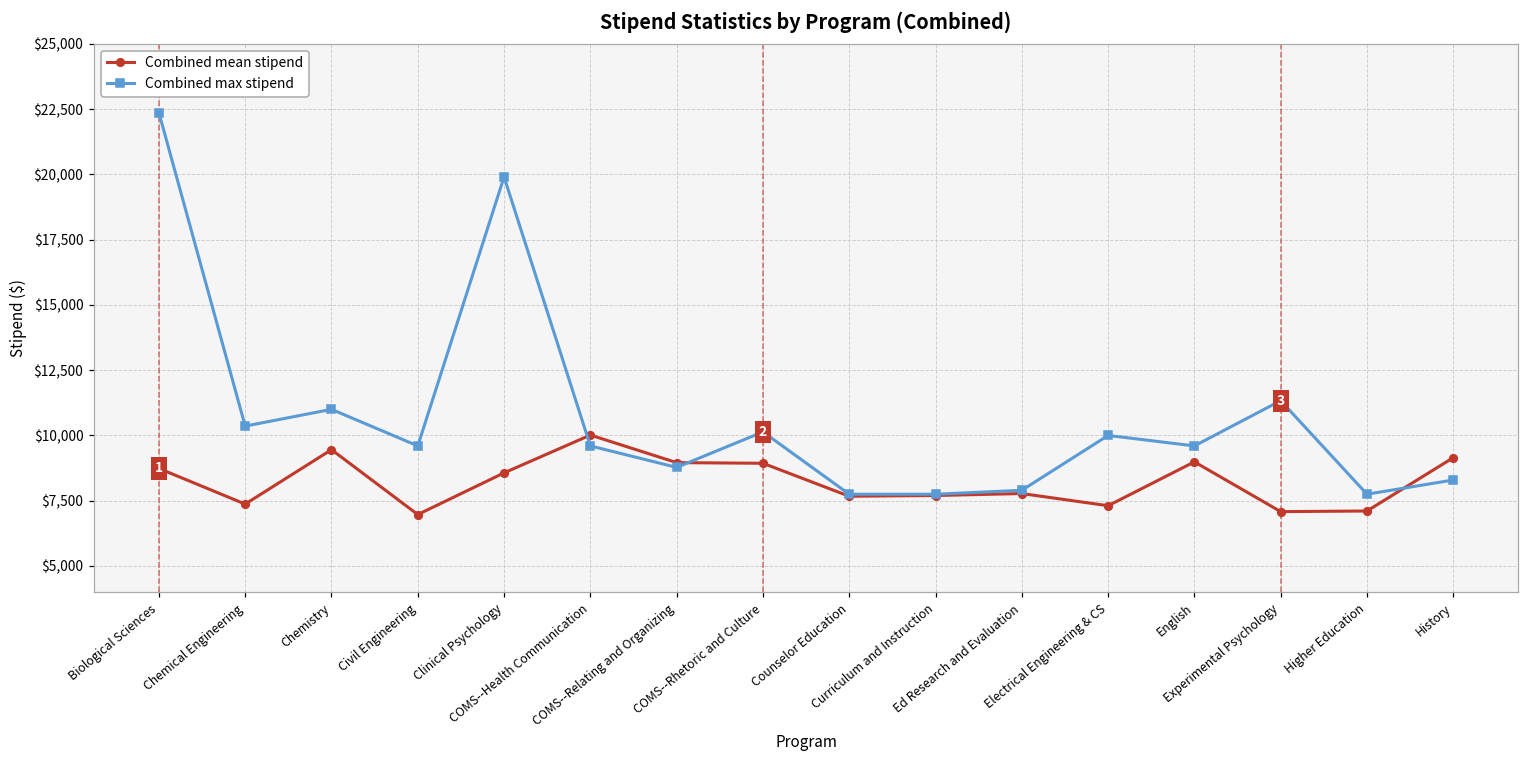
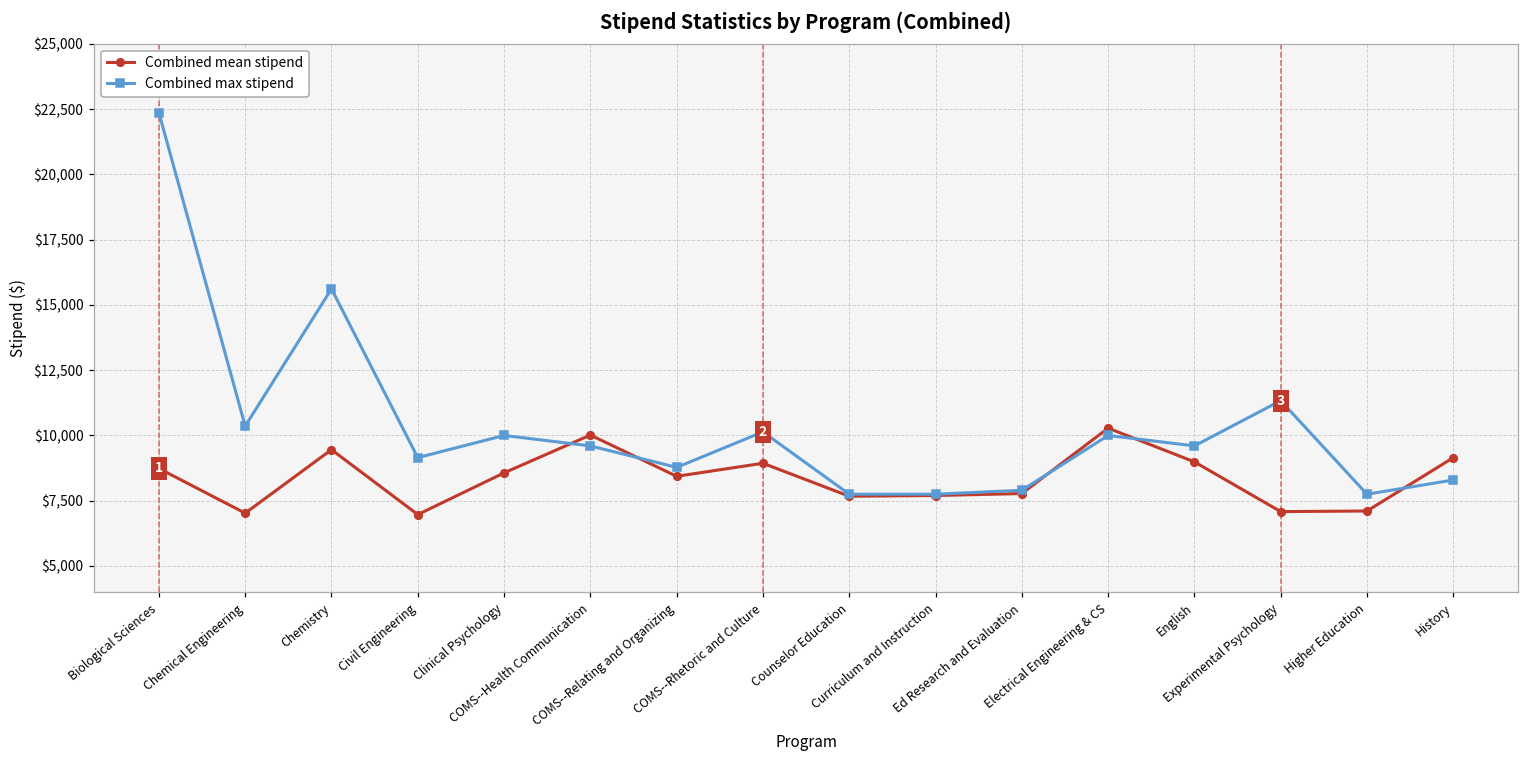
  {
    "Combined mean stipend": {
-     "Chemical Engineering": "$7,400",
+     "Chemical Engineering": "$7,000",
      "Chemistry": "$9,500",
      "Civil Engineering": "$7,000",
      "Clinical Psychology": "$8,600",
      "COMS--Health Communication": "$10,000",
-     "COMS--Relating and Organizing": "$9,000",
+     "COMS--Relating and Organizing": "$8,400",
      "COMS--Rhetoric and Culture": "$8,900",
      "Ed Research and Evaluation": "$7,800",
-     "Electrical Engineering & CS": "$7,300",
+     "Electrical Engineering & CS": "$10,300",
      "English": "$9,000",
      "Experimental Psychology": "$7,100",
      "Higher Education": "$7,100",
      "History": "$9,200"
    },
    "Combined max stipend": {
      "Biological Sciences": "$22,400",
      "Chemical Engineering": "$10,400",
-     "Chemistry": "$11,000",
-     "Civil Engineering": "$9,600",
-     "Clinical Psychology": "$19,900",
+     "Chemistry": "$15,600",
+     "Civil Engineering": "$9,200",
+     "Clinical Psychology": "$10,000",
      "COMS--Health Communication": "$9,600",
      "COMS--Relating and Organizing": "$8,800",
      "Ed Research and Evaluation": "$7,900",
      "Electrical Engineering & CS": "$10,000",
      "English": "$9,600",
      "Higher Education": "$7,800",
      "History": "$8,300"
    }
  }
